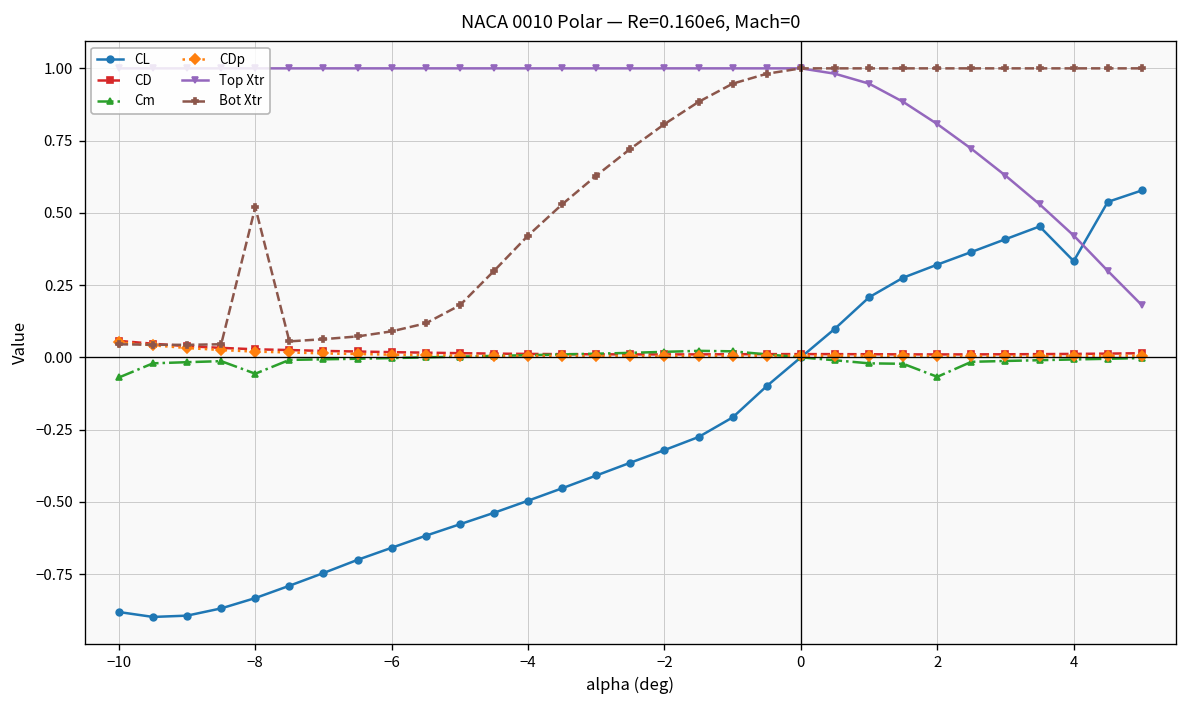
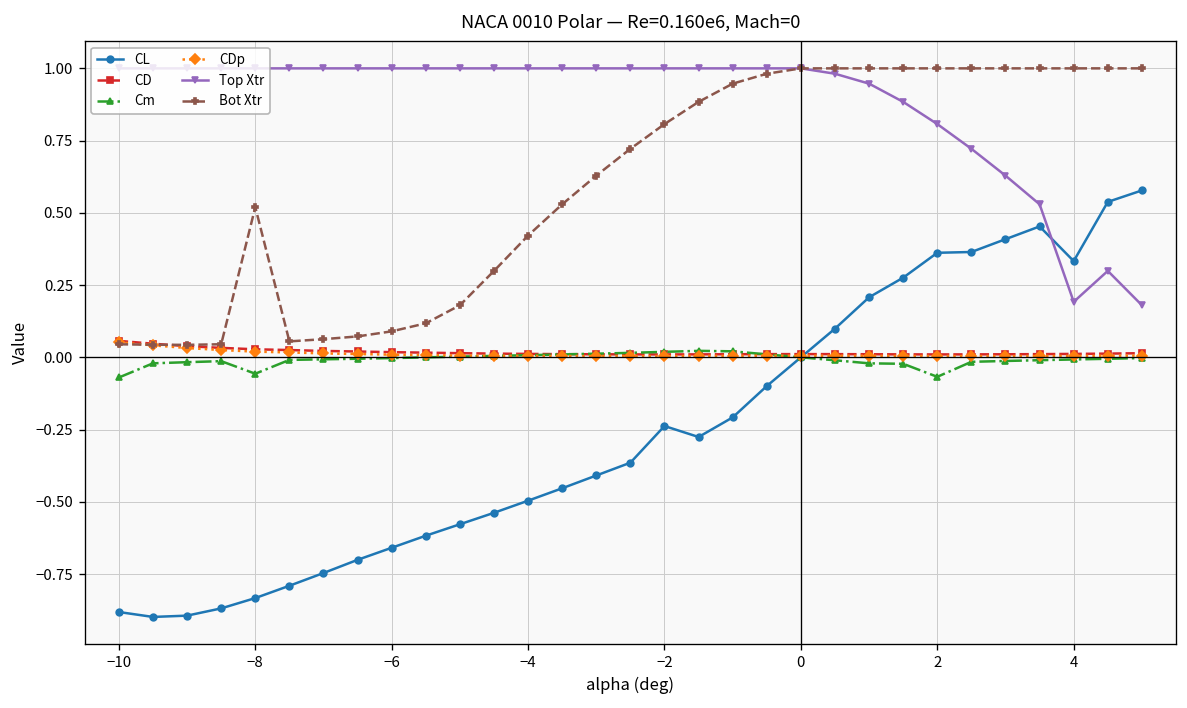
  {
    "CL": {
      "−10": -0.88,
      "−8": -0.83,
      "−6": -0.66,
      "−4": -0.50,
-     "−2": -0.32,
-     "2": 0.32,
+     "−2": -0.24,
+     "2": 0.36,
      "4": 0.33
    },
    "Cm": {
      "−10": -0.07,
      "−8": -0.06,
      "−6": 0.00,
      "2": -0.07,
      "4": -0.01
    },
    "Top Xtr": {
      "−6": 1.00,
      "−4": 1.00,
      "−2": 1.00,
      "2": 0.81,
-     "4": 0.42
+     "4": 0.19
    },
    "Bot Xtr": {
      "−8": 0.52,
      "−6": 0.09,
      "−4": 0.42,
      "−2": 0.81,
      "2": 1.00,
      "4": 1.00
    }
  }
